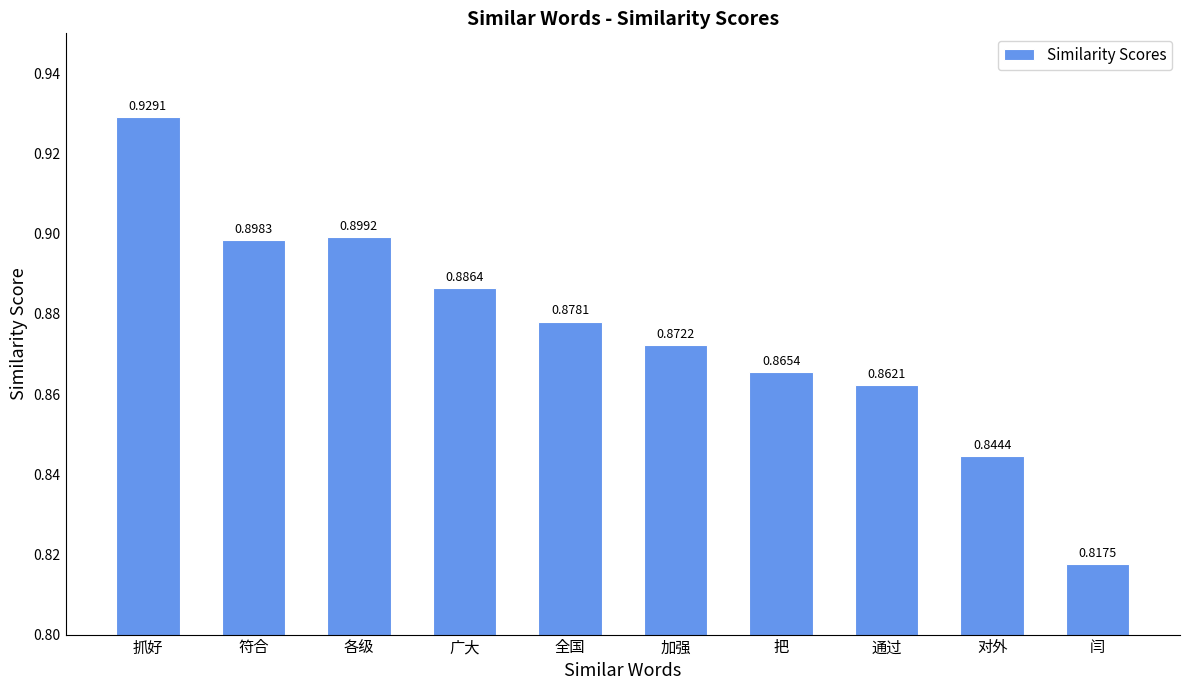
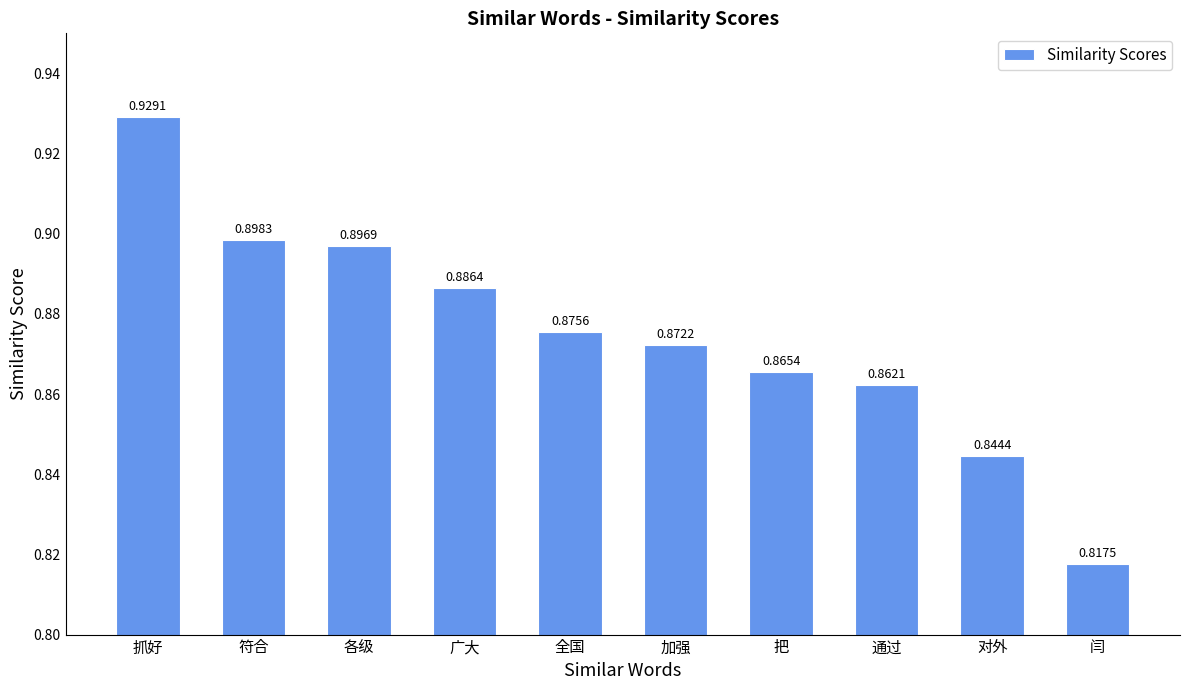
  {
    "抓好": 0.9291,
    "符合": 0.8983,
-   "各级": 0.8992,
+   "各级": 0.8969,
    "广大": 0.8864,
-   "全国": 0.8781,
+   "全国": 0.8756,
    "加强": 0.8722,
    "把": 0.8654,
    "通过": 0.8621,
    "对外": 0.8444,
    "闫": 0.8175
  }
